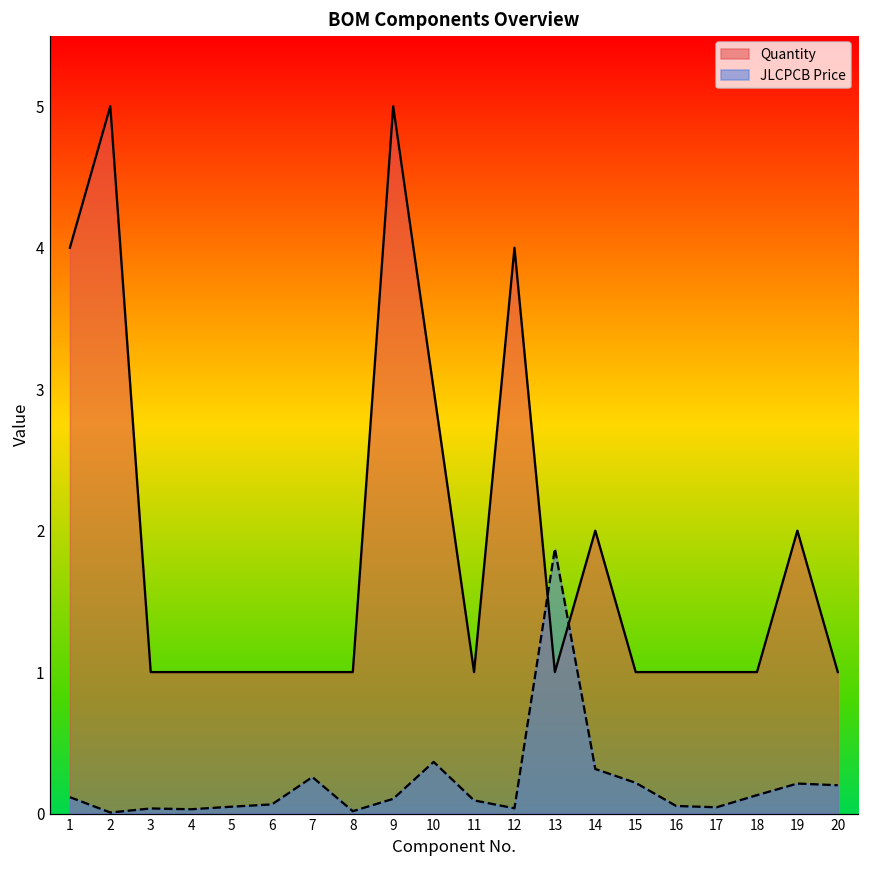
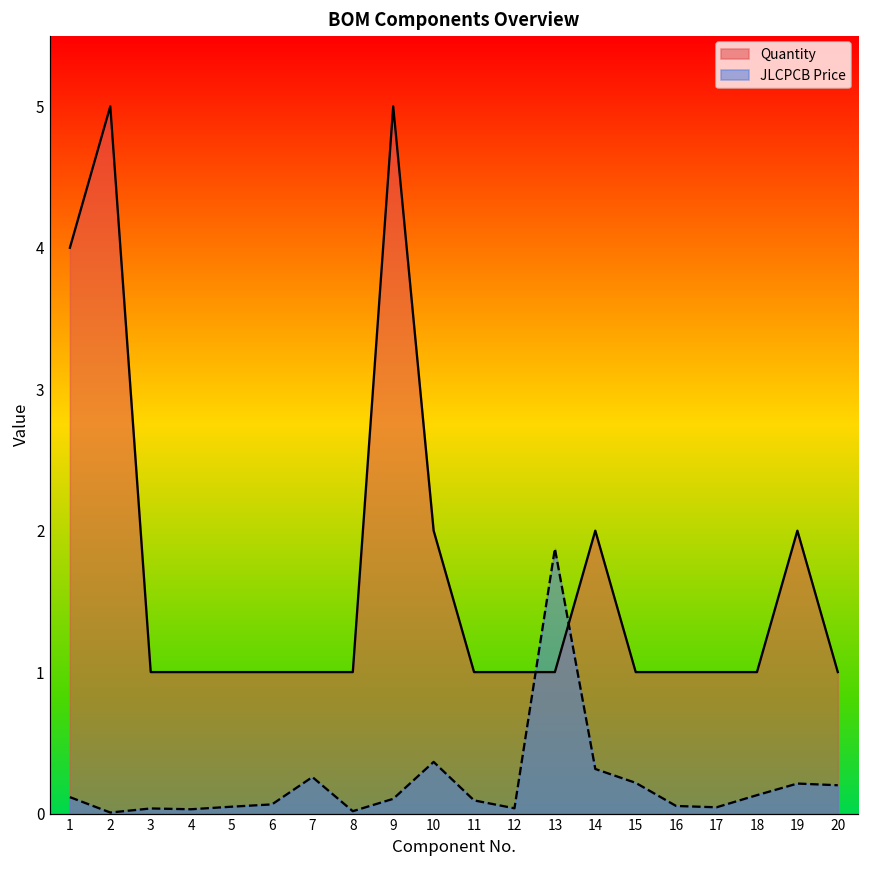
  {
    "Quantity": {
      "1": 4,
      "2": 5,
      "3": 1,
      "4": 1,
      "5": 1,
      "6": 1,
      "7": 1,
      "8": 1,
      "9": 5,
-     "10": 3,
+     "10": 2,
      "11": 1,
-     "12": 4,
+     "12": 1,
      "13": 1,
      "14": 2,
      "15": 1,
      "16": 1,
      "17": 1,
      "18": 1,
      "19": 2,
      "20": 1
    },
    "JLCPCB Price": {
      "1": 0.12,
      "2": 0,
      "3": 0.04,
      "4": 0.03,
      "5": 0.05,
      "6": 0.06,
      "7": 0.26,
      "8": 0,
      "9": 0.10,
      "10": 0.37,
      "11": 0.09,
      "12": 0.04,
      "13": 1.87,
      "14": 0.32,
      "15": 0.22,
      "16": 0.05,
      "17": 0.04,
      "18": 0.13,
      "19": 0.21,
      "20": 0.20
    }
  }
